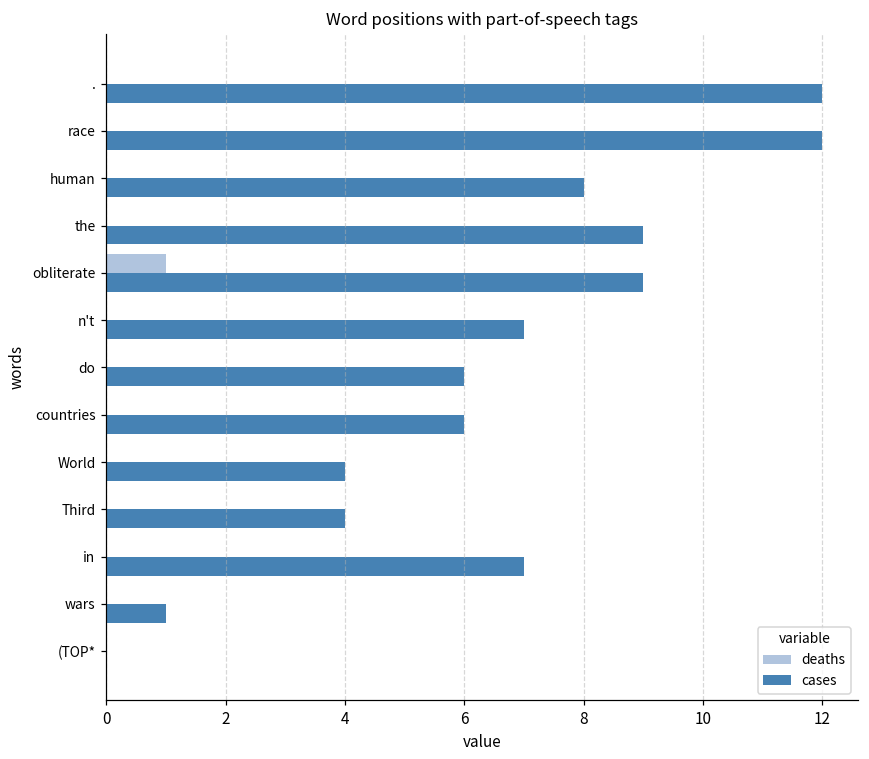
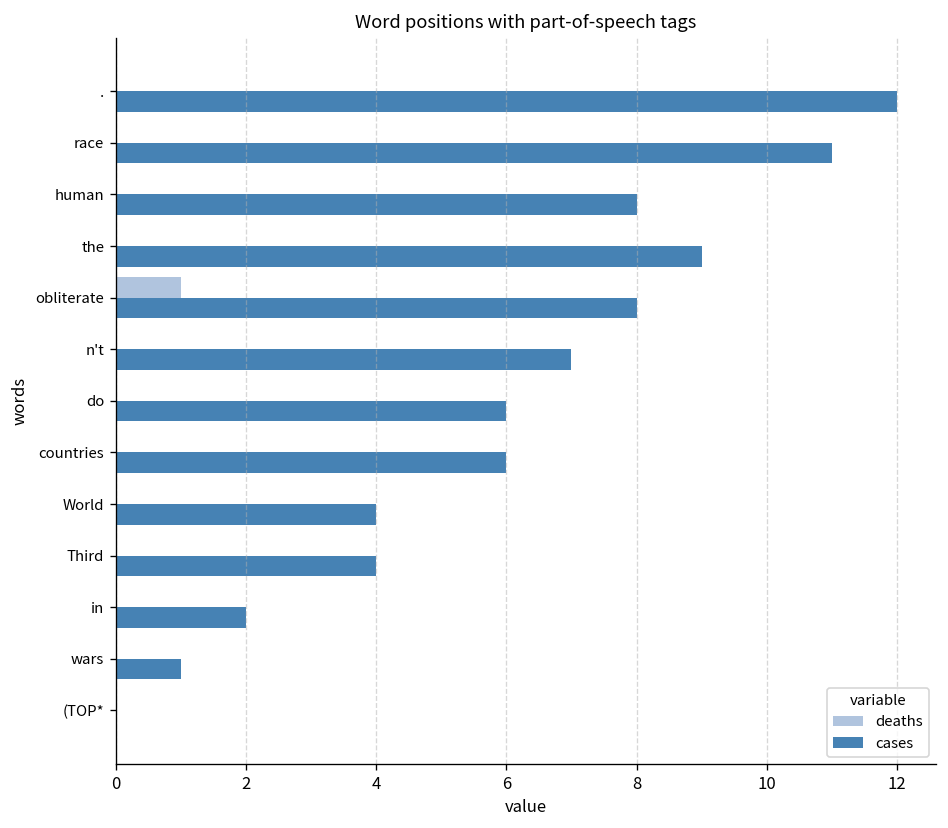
  {
    "deaths": {
      ".": 0,
      "race": 0,
      "human": 0,
      "the": 0,
      "obliterate": 1,
      "n't": 0,
      "do": 0,
      "countries": 0,
      "World": 0,
      "Third": 0,
      "in": 0,
      "wars": 0,
      "(TOP*": 0
    },
    "cases": {
      ".": 12,
-     "race": 12,
+     "race": 11,
      "human": 8,
      "the": 9,
-     "obliterate": 9,
+     "obliterate": 8,
      "n't": 7,
      "do": 6,
      "countries": 6,
      "World": 4,
      "Third": 4,
-     "in": 7,
+     "in": 2,
      "wars": 1,
      "(TOP*": 0
    }
  }
